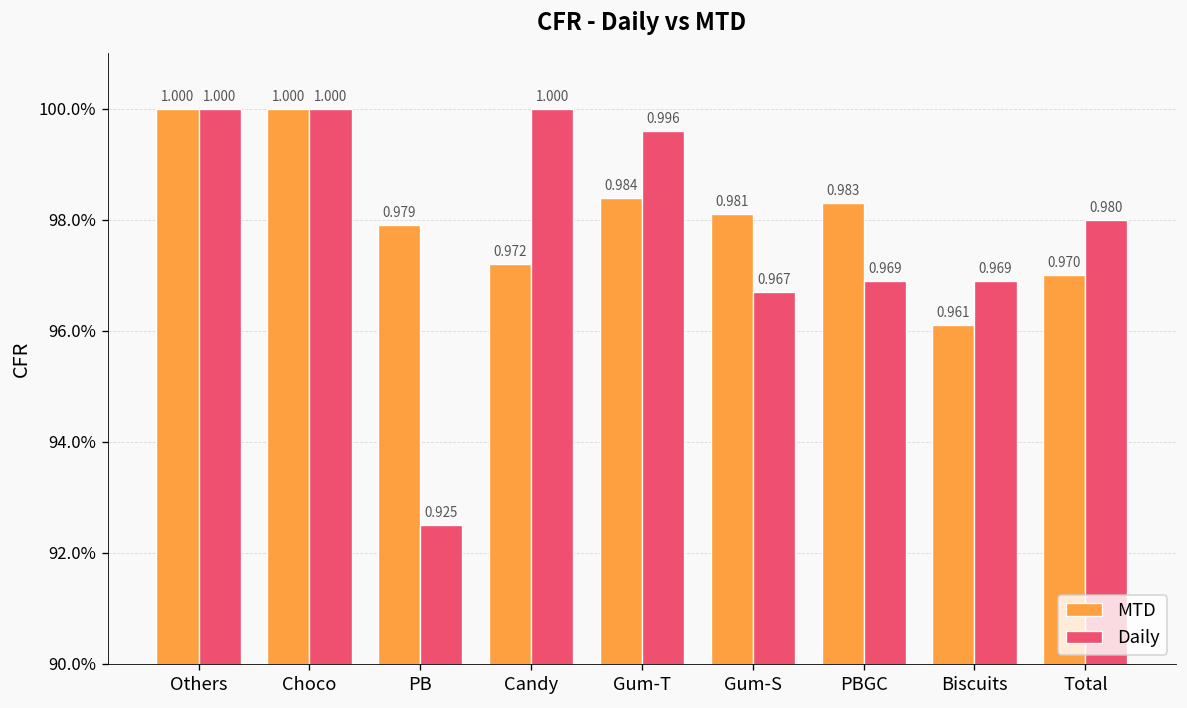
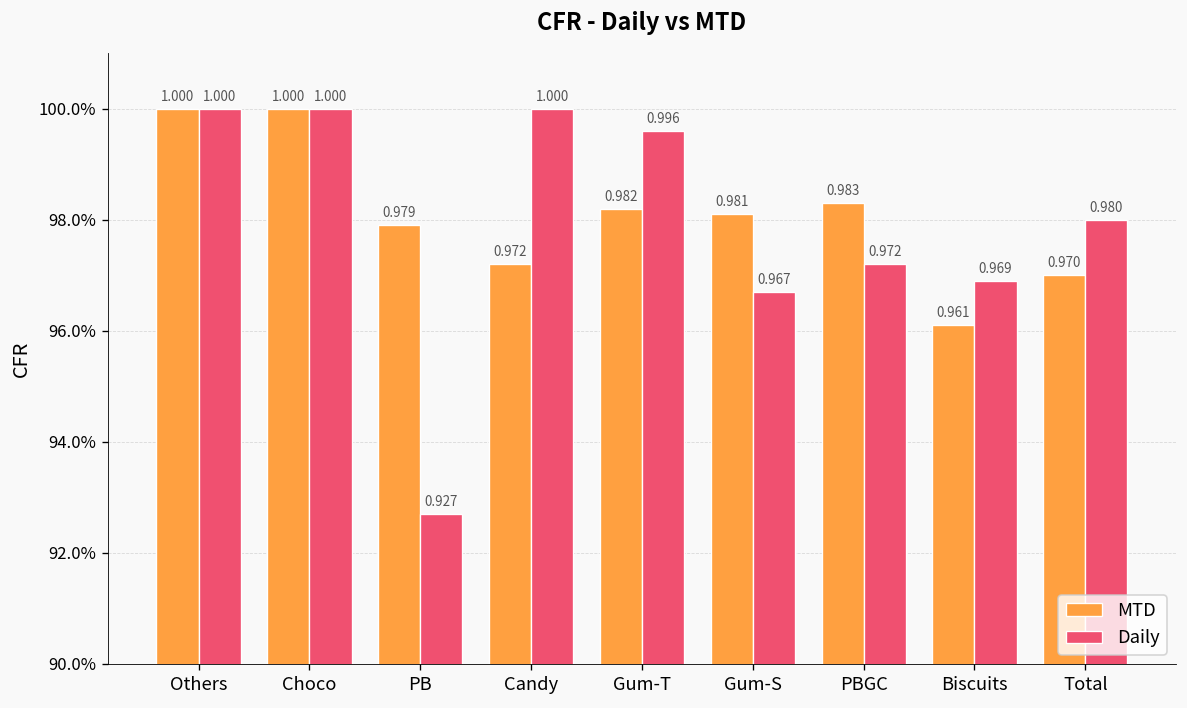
  {
    "MTD": {
      "Others": 1.000,
      "Choco": 1.000,
      "PB": 0.979,
      "Candy": 0.972,
-     "Gum-T": 0.984,
+     "Gum-T": 0.982,
      "Gum-S": 0.981,
      "PBGC": 0.983,
      "Biscuits": 0.961,
      "Total": 0.970
    },
    "Daily": {
      "Others": 1.000,
      "Choco": 1.000,
-     "PB": 0.925,
+     "PB": 0.927,
      "Candy": 1.000,
      "Gum-T": 0.996,
      "Gum-S": 0.967,
-     "PBGC": 0.969,
+     "PBGC": 0.972,
      "Biscuits": 0.969,
      "Total": 0.980
    }
  }
